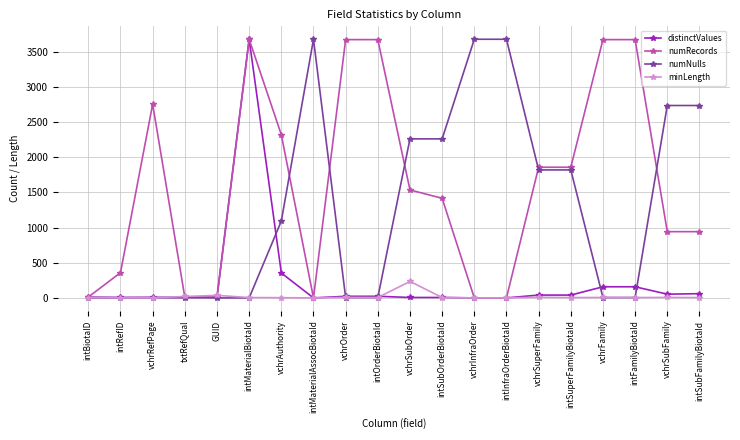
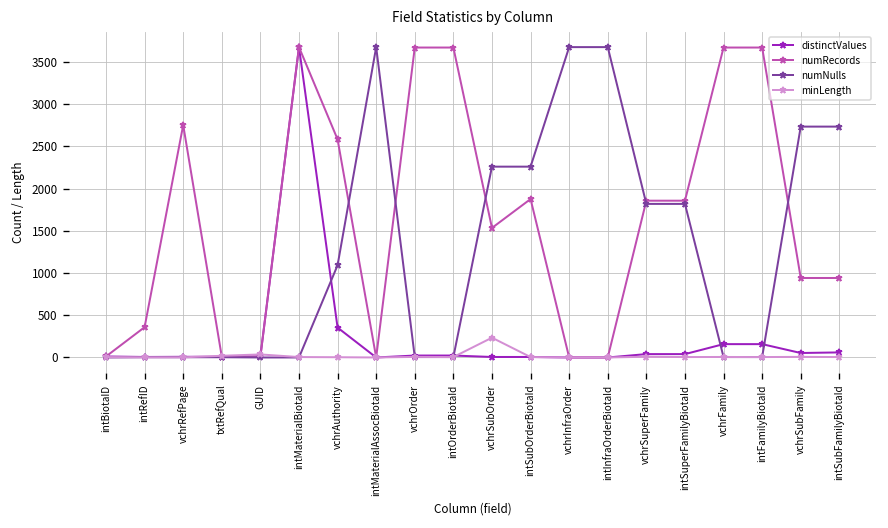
  {
    "numRecords": {
      "intRefID": 400,
      "vchrRefPage": 2800,
-     "vchrAuthority": 2300,
+     "vchrAuthority": 2600,
      "vchrOrder": 3700,
      "intOrderBiotaId": 3700,
      "vchrSubOrder": 1500,
-     "intSubOrderBiotaId": 1400,
+     "intSubOrderBiotaId": 1900,
      "vchrSuperFamily": 1900,
      "intSuperFamilyBiotaId": 1900,
      "vchrFamily": 3700,
      "intFamilyBiotaId": 3700,
      "vchrSubFamily": 900,
      "intSubFamilyBiotaId": 900
    },
    "minLength": {
      "vchrAuthority": 0,
      "vchrSubOrder": 200,
      "vchrSubFamily": 0,
      "intSubFamilyBiotaId": 0
    }
  }
